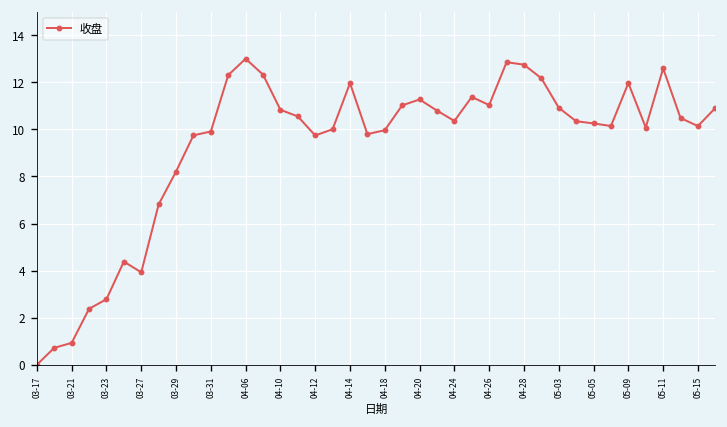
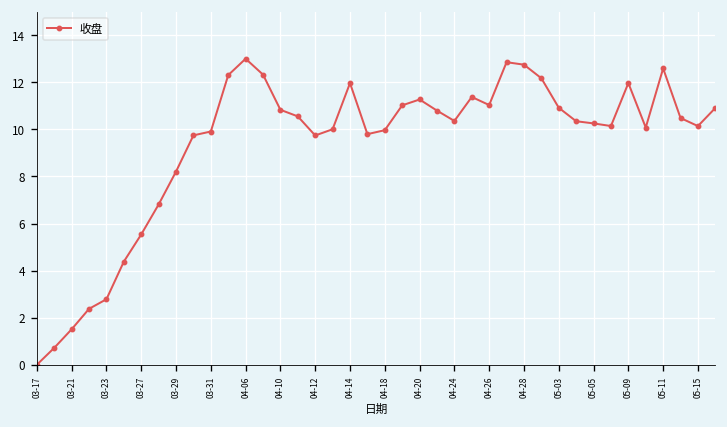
  {
    "03-17": 0.0,
-   "03-21": 0.9,
+   "03-21": 1.5,
    "03-23": 2.8,
-   "03-27": 3.9,
+   "03-27": 5.5,
    "03-29": 8.2,
    "03-31": 9.9,
    "04-06": 13.0,
    "04-10": 10.8,
    "04-12": 9.7,
    "04-14": 12.0,
    "04-18": 10.0,
    "04-20": 11.3,
    "04-24": 10.4,
    "04-26": 11.0,
    "04-28": 12.7,
    "05-03": 10.9,
    "05-05": 10.3,
    "05-09": 12.0,
    "05-11": 12.6,
    "05-15": 10.1
  }
